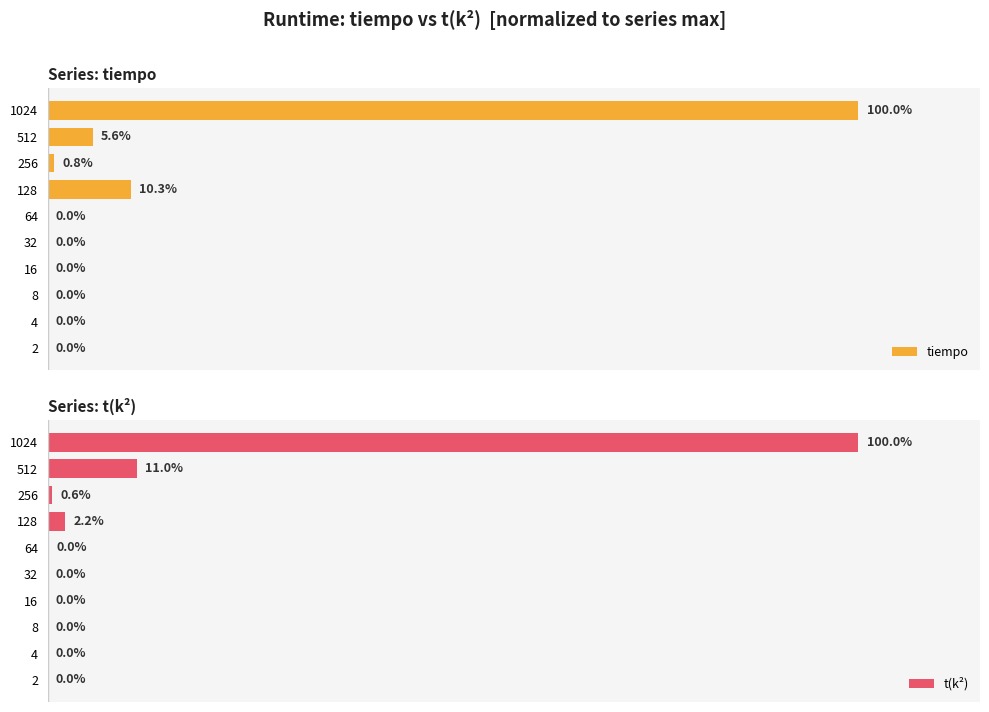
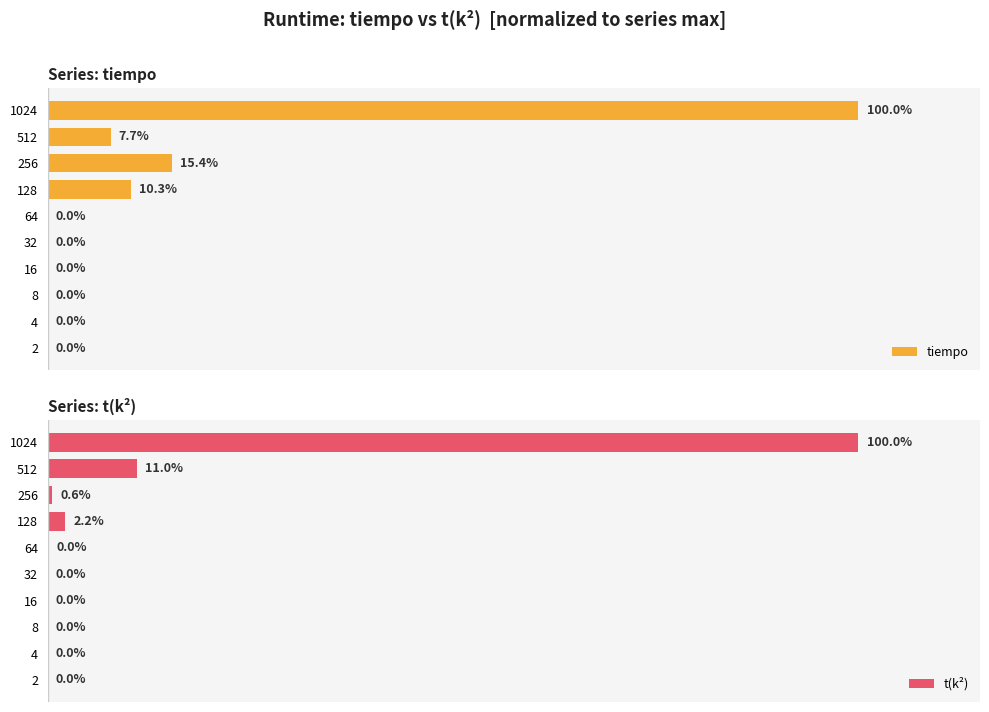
  {
    "Series: tiempo": {
      "1024": "100.0%",
-     "512": "5.6%",
-     "256": "0.8%",
+     "512": "7.7%",
+     "256": "15.4%",
      "128": "10.3%",
      "64": "0.0%",
      "32": "0.0%",
      "16": "0.0%",
      "8": "0.0%",
      "4": "0.0%",
      "2": "0.0%"
    },
    "Series: t(k²)": {
      "1024": "100.0%",
      "512": "11.0%",
      "256": "0.6%",
      "128": "2.2%",
      "64": "0.0%",
      "32": "0.0%",
      "16": "0.0%",
      "8": "0.0%",
      "4": "0.0%",
      "2": "0.0%"
    }
  }
